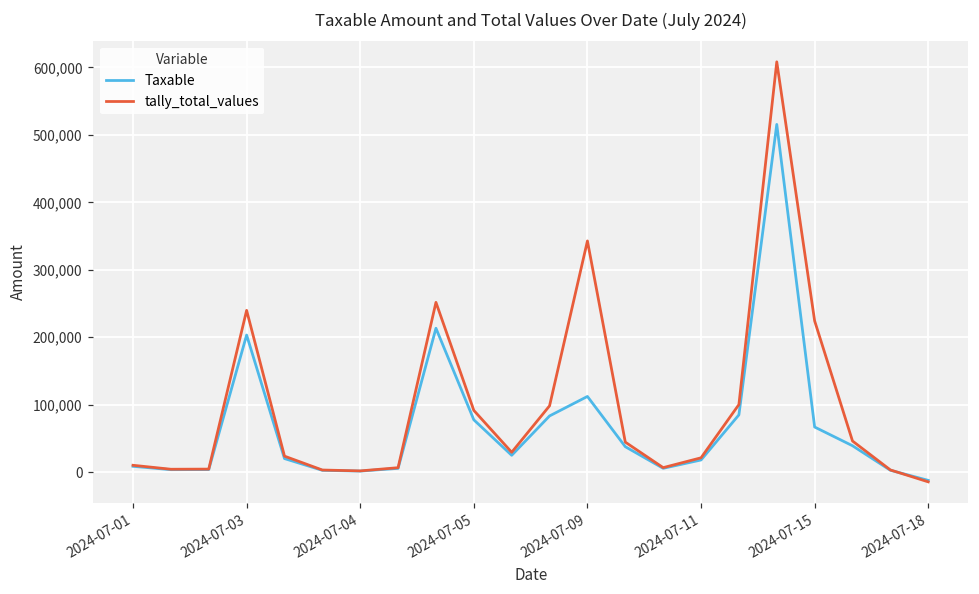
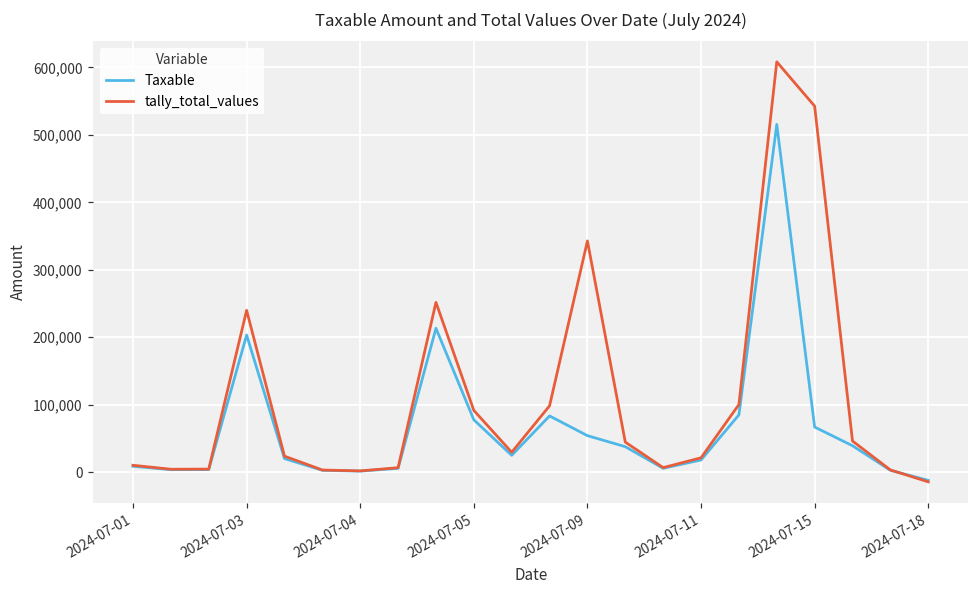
  {
    "Taxable": {
-     "2024-07-09": "110,000",
+     "2024-07-09": "50,000",
      "2024-07-15": "70,000"
    },
    "tally_total_values": {
      "2024-07-09": "340,000",
-     "2024-07-15": "220,000"
+     "2024-07-15": "540,000"
    }
  }
